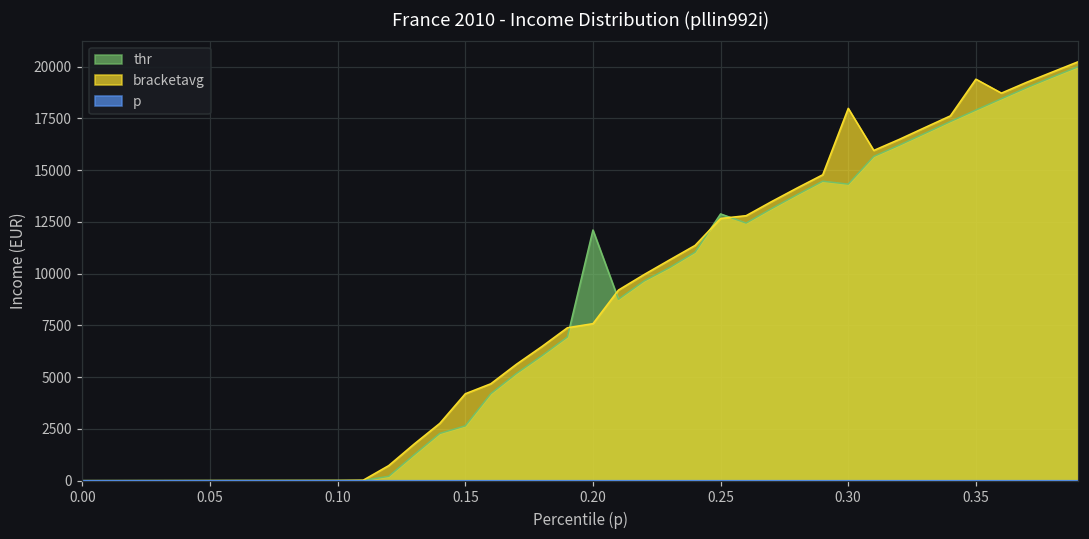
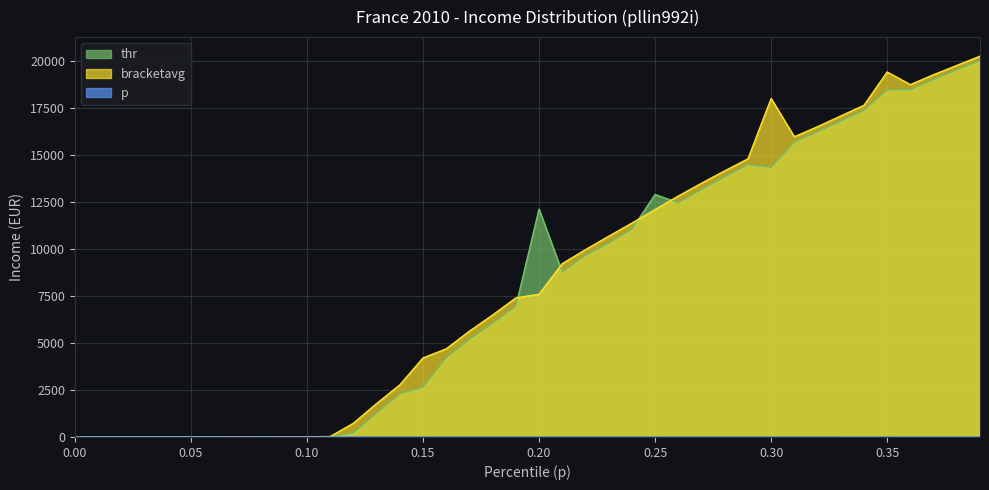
  {
    "thr": {
      "0.15": 2600,
      "0.20": 12100,
      "0.25": 12900,
      "0.30": 14300,
-     "0.35": 17900
+     "0.35": 18400
    },
    "bracketavg": {
      "0.15": 4200,
      "0.20": 7600,
-     "0.25": 12700,
+     "0.25": 12100,
      "0.30": 18000,
      "0.35": 19400
    },
    "p": {
      "0.15": 0,
      "0.20": 0,
      "0.25": 0,
      "0.30": 0,
      "0.35": 0
    }
  }
